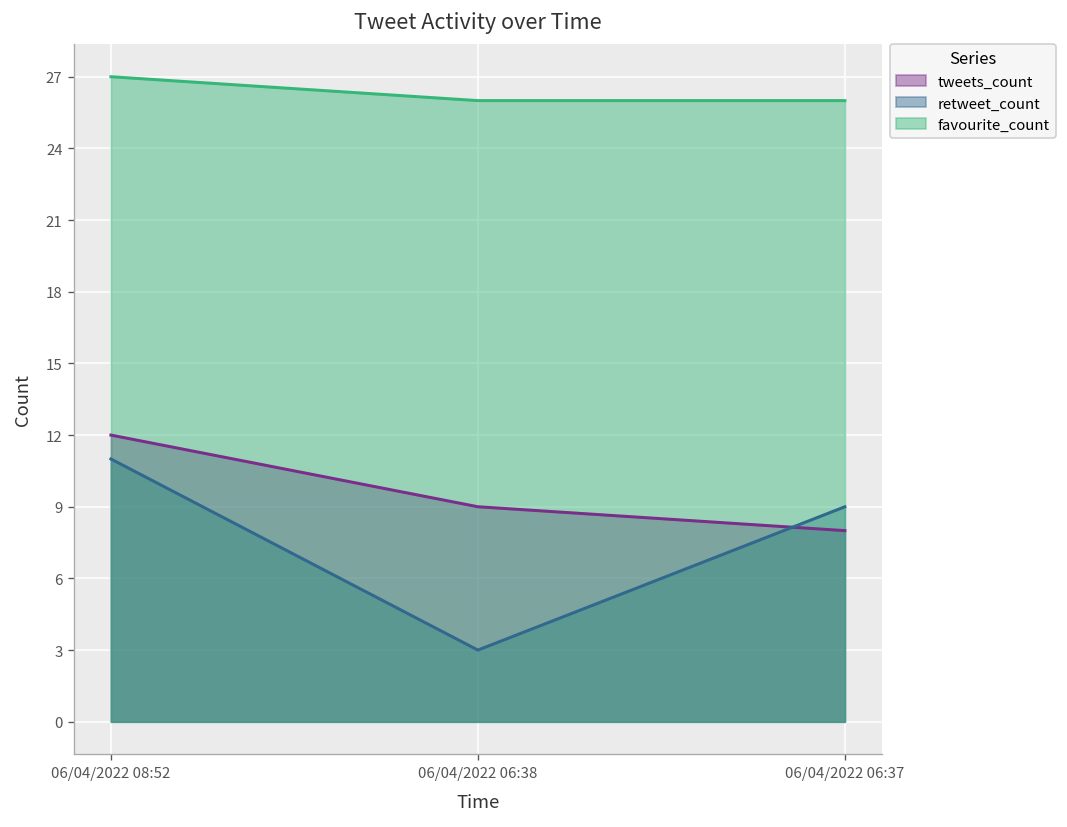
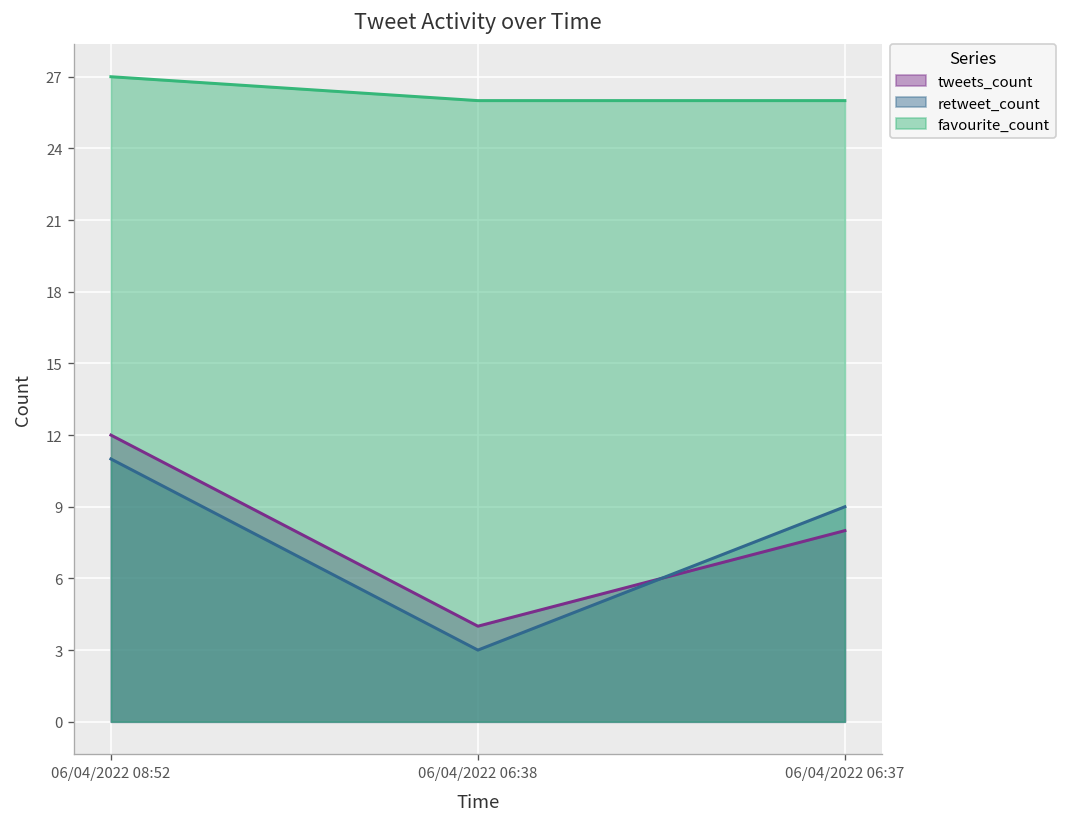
  {
    "tweets_count": {
      "06/04/2022 08:52": 12,
-     "06/04/2022 06:38": 9,
+     "06/04/2022 06:38": 4,
      "06/04/2022 06:37": 8
    }
  }
